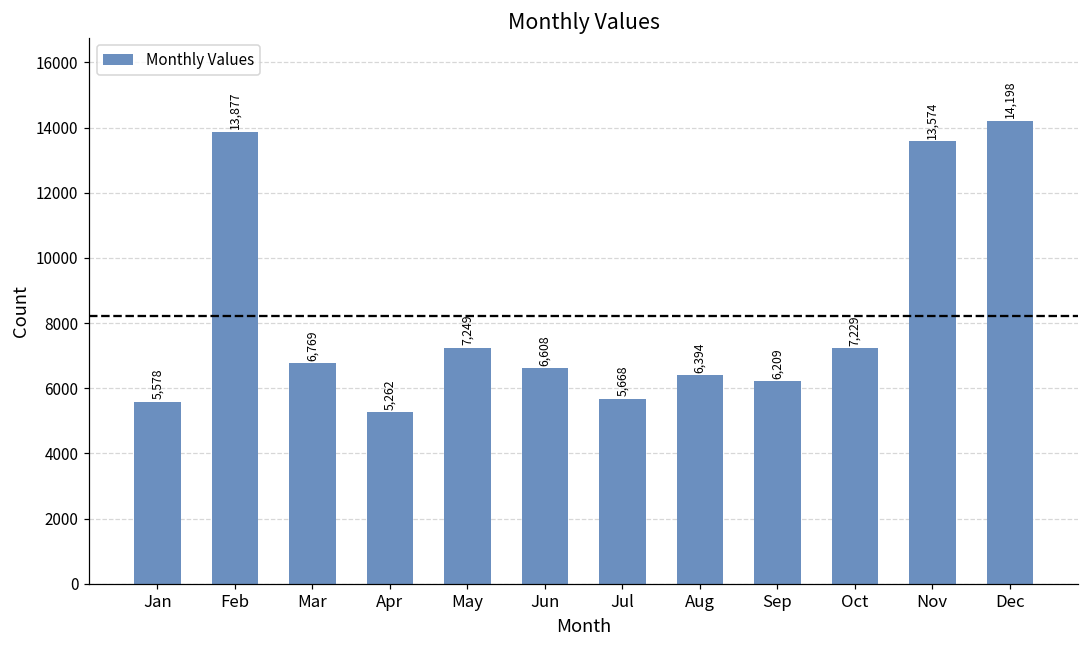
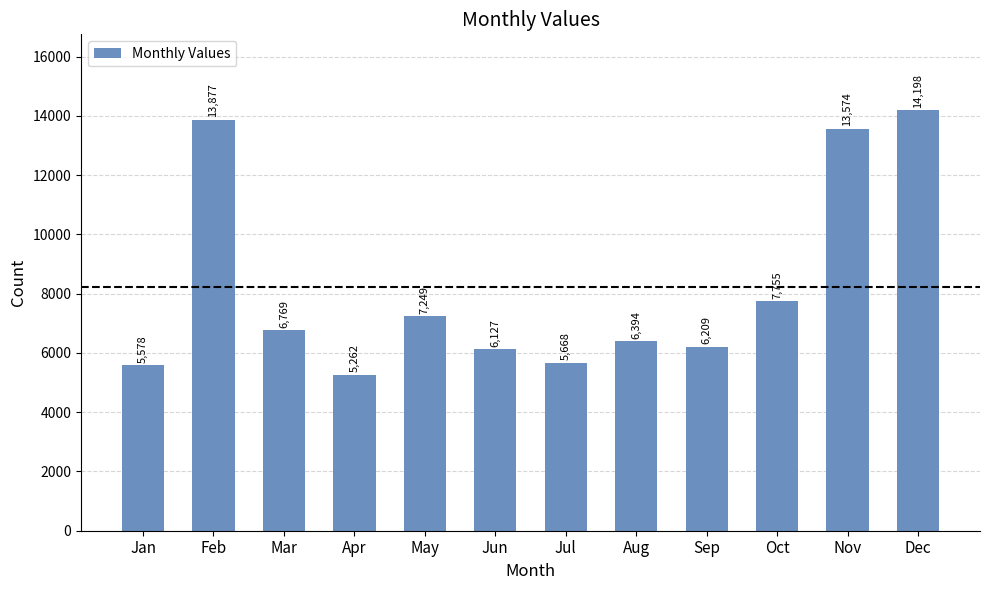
  {
    "Jan": "5,578",
    "Feb": "13,877",
    "Mar": "6,769",
    "Apr": "5,262",
    "May": "7,249",
-   "Jun": "6,608",
+   "Jun": "6,127",
    "Jul": "5,668",
    "Aug": "6,394",
    "Sep": "6,209",
-   "Oct": "7,229",
+   "Oct": "7,755",
    "Nov": "13,574",
    "Dec": "14,198"
  }
